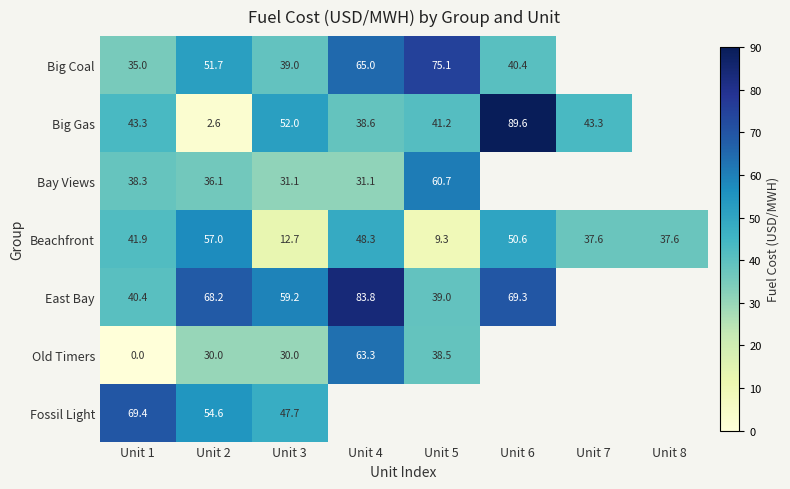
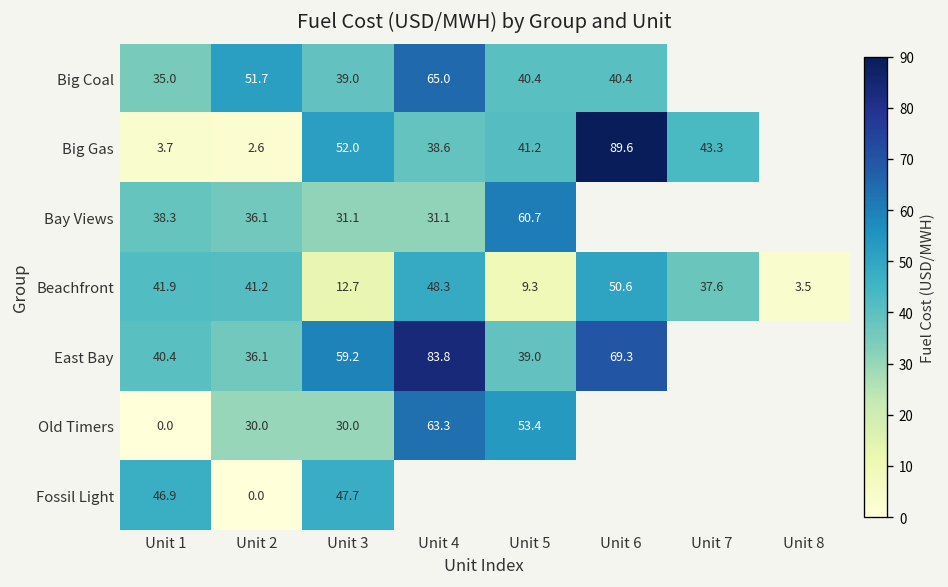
  {
    "Big Coal": {
      "Unit 1": 35.0,
      "Unit 2": 51.7,
      "Unit 3": 39.0,
      "Unit 4": 65.0,
-     "Unit 5": 75.1,
+     "Unit 5": 40.4,
      "Unit 6": 40.4
    },
    "Big Gas": {
-     "Unit 1": 43.3,
+     "Unit 1": 3.7,
      "Unit 2": 2.6,
      "Unit 3": 52.0,
      "Unit 4": 38.6,
      "Unit 5": 41.2,
      "Unit 6": 89.6,
      "Unit 7": 43.3
    },
    "Bay Views": {
      "Unit 1": 38.3,
      "Unit 2": 36.1,
      "Unit 3": 31.1,
      "Unit 4": 31.1,
      "Unit 5": 60.7
    },
    "Beachfront": {
      "Unit 1": 41.9,
-     "Unit 2": 57.0,
+     "Unit 2": 41.2,
      "Unit 3": 12.7,
      "Unit 4": 48.3,
      "Unit 5": 9.3,
      "Unit 6": 50.6,
      "Unit 7": 37.6,
-     "Unit 8": 37.6
+     "Unit 8": 3.5
    },
    "East Bay": {
      "Unit 1": 40.4,
-     "Unit 2": 68.2,
+     "Unit 2": 36.1,
      "Unit 3": 59.2,
      "Unit 4": 83.8,
      "Unit 5": 39.0,
      "Unit 6": 69.3
    },
    "Old Timers": {
      "Unit 1": 0.0,
      "Unit 2": 30.0,
      "Unit 3": 30.0,
      "Unit 4": 63.3,
-     "Unit 5": 38.5
+     "Unit 5": 53.4
    },
    "Fossil Light": {
-     "Unit 1": 69.4,
-     "Unit 2": 54.6,
+     "Unit 1": 46.9,
+     "Unit 2": 0.0,
      "Unit 3": 47.7
    }
  }
